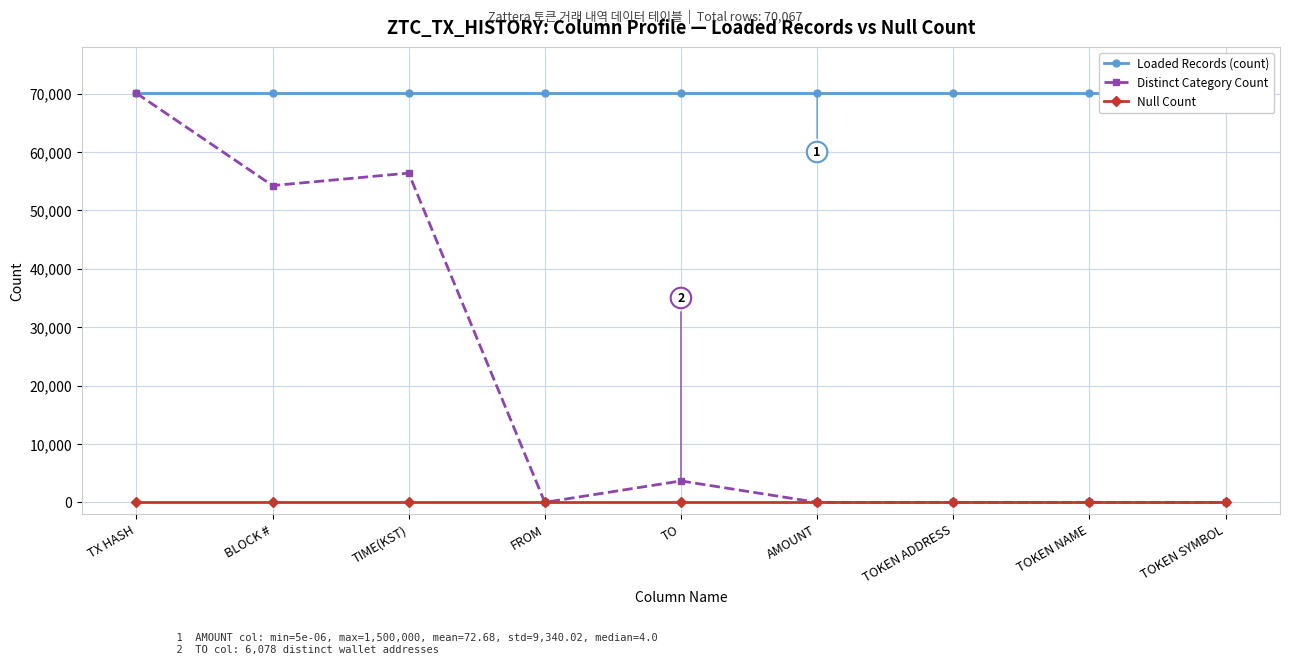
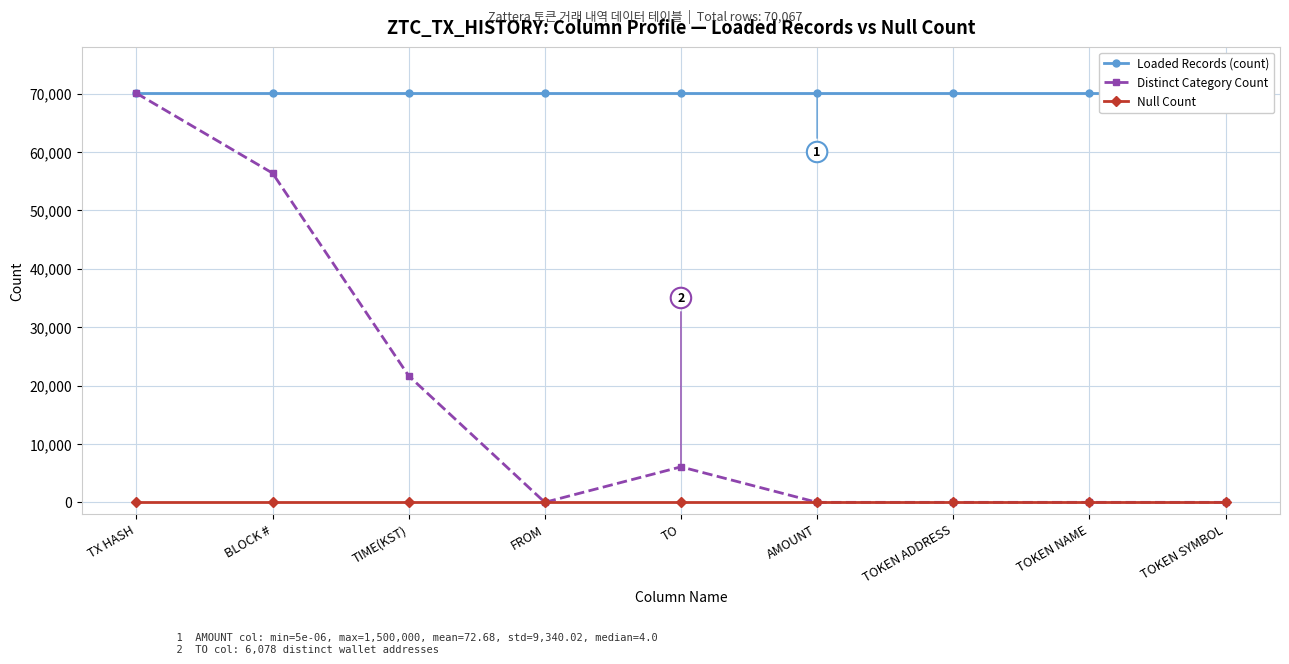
  {
    "Loaded Records (count)": {
      "BLOCK #": "70,000",
      "TIME(KST)": "70,000",
      "FROM": "70,000",
      "TO": "70,000",
      "TOKEN ADDRESS": "70,000",
      "TOKEN NAME": "70,000"
    },
    "Distinct Category Count": {
-     "BLOCK #": "54,000",
-     "TIME(KST)": "56,000",
-     "TO": "4,000"
+     "BLOCK #": "56,000",
+     "TIME(KST)": "22,000",
+     "TO": "6,000"
    },
    "Null Count": {
      "TX HASH": "0",
      "BLOCK #": "0",
      "TIME(KST)": "0",
      "TO": "0"
    }
  }
